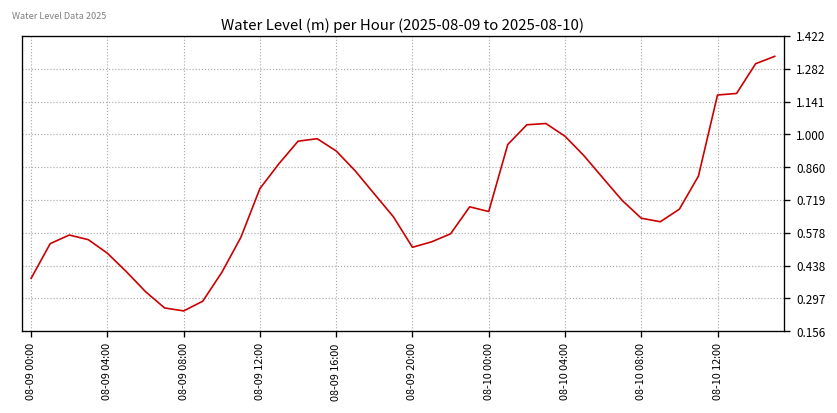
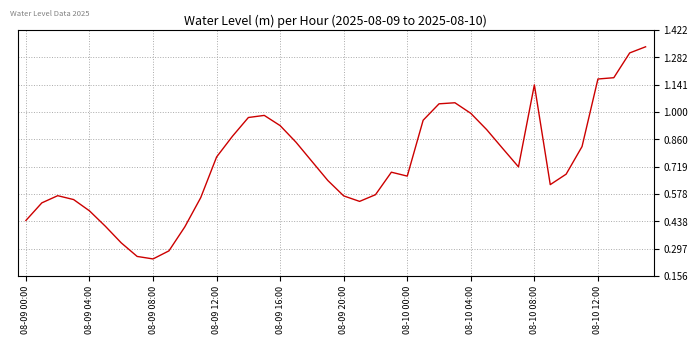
  {
-   "08-09 00:00": 0.38,
+   "08-09 00:00": 0.44,
    "08-09 04:00": 0.49,
    "08-09 08:00": 0.24,
    "08-09 12:00": 0.77,
    "08-09 16:00": 0.93,
-   "08-09 20:00": 0.52,
+   "08-09 20:00": 0.57,
    "08-10 00:00": 0.67,
    "08-10 04:00": 0.99,
-   "08-10 08:00": 0.64,
+   "08-10 08:00": 1.14,
    "08-10 12:00": 1.17
  }
